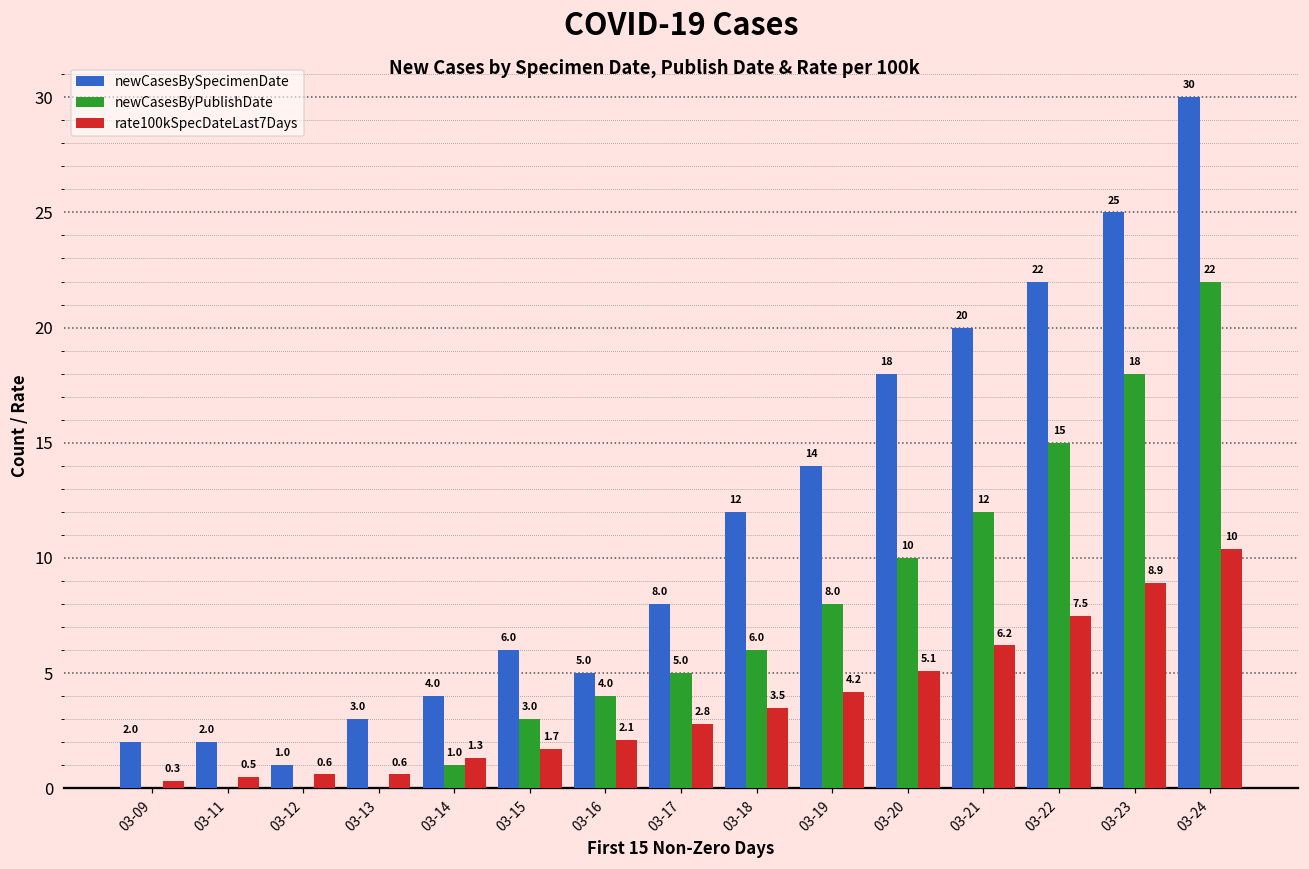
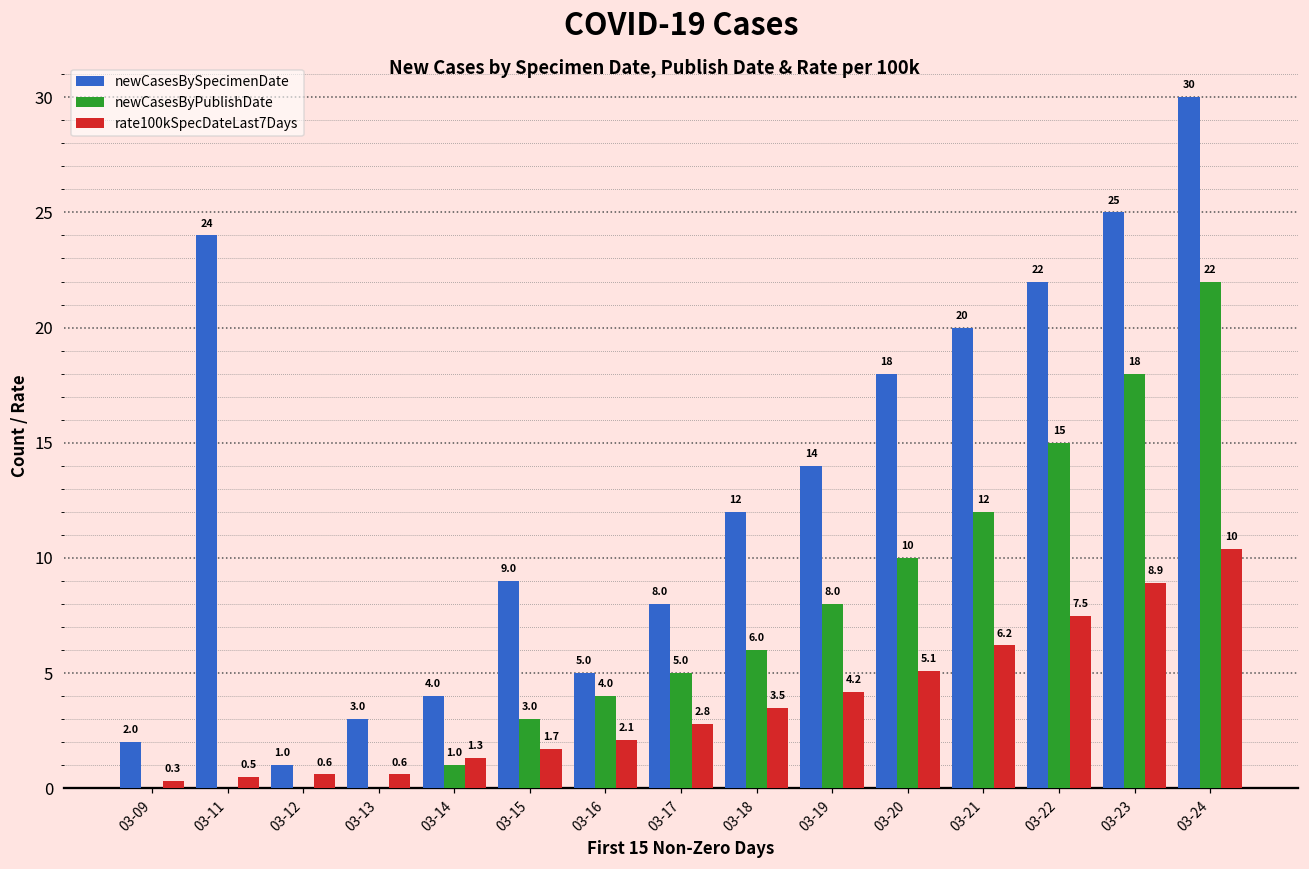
  {
    "newCasesBySpecimenDate": {
      "03-09": 2.0,
-     "03-11": 2.0,
+     "03-11": 24,
      "03-12": 1.0,
      "03-13": 3.0,
      "03-14": 4.0,
-     "03-15": 6.0,
+     "03-15": 9.0,
      "03-16": 5.0,
      "03-17": 8.0,
      "03-18": 12,
      "03-19": 14,
      "03-20": 18,
      "03-21": 20,
      "03-22": 22,
      "03-23": 25,
      "03-24": 30
    },
    "newCasesByPublishDate": {
      "03-14": 1.0,
      "03-15": 3.0,
      "03-16": 4.0,
      "03-17": 5.0,
      "03-18": 6.0,
      "03-19": 8.0,
      "03-20": 10,
      "03-21": 12,
      "03-22": 15,
      "03-23": 18,
      "03-24": 22
    },
    "rate100kSpecDateLast7Days": {
      "03-09": 0.3,
      "03-11": 0.5,
      "03-12": 0.6,
      "03-13": 0.6,
      "03-14": 1.3,
      "03-15": 1.7,
      "03-16": 2.1,
      "03-17": 2.8,
      "03-18": 3.5,
      "03-19": 4.2,
      "03-20": 5.1,
      "03-21": 6.2,
      "03-22": 7.5,
      "03-23": 8.9,
      "03-24": 10
    }
  }
